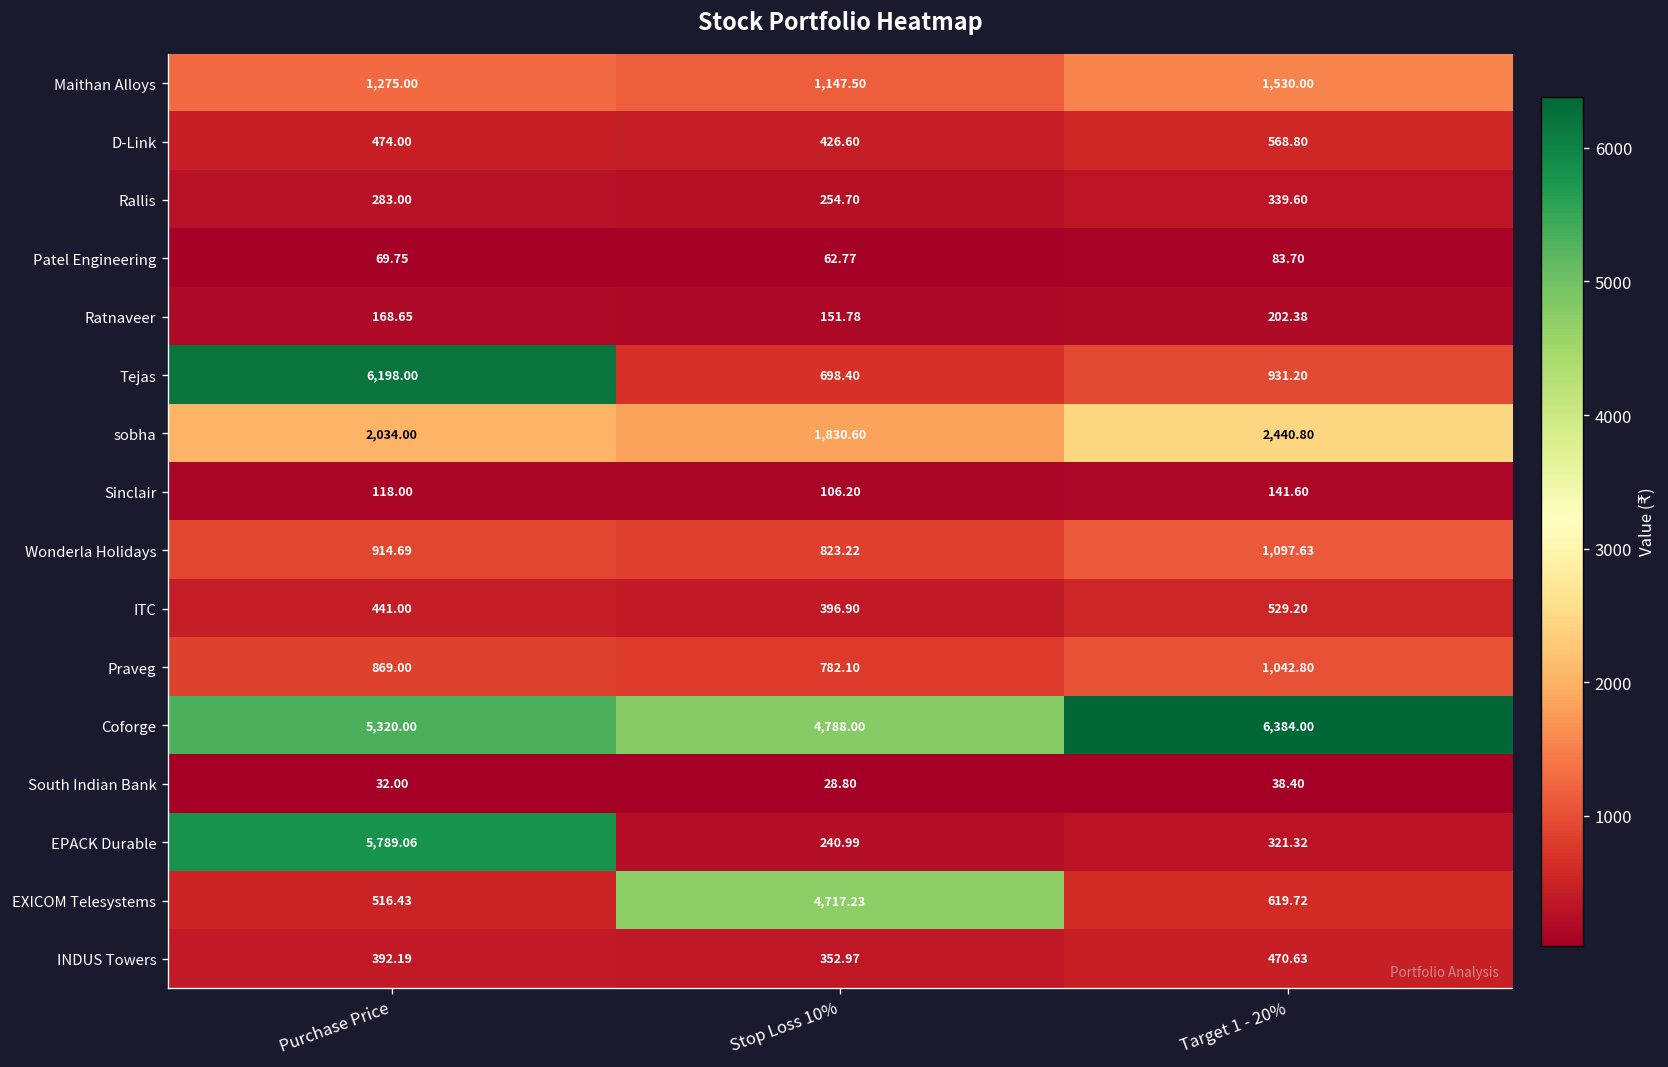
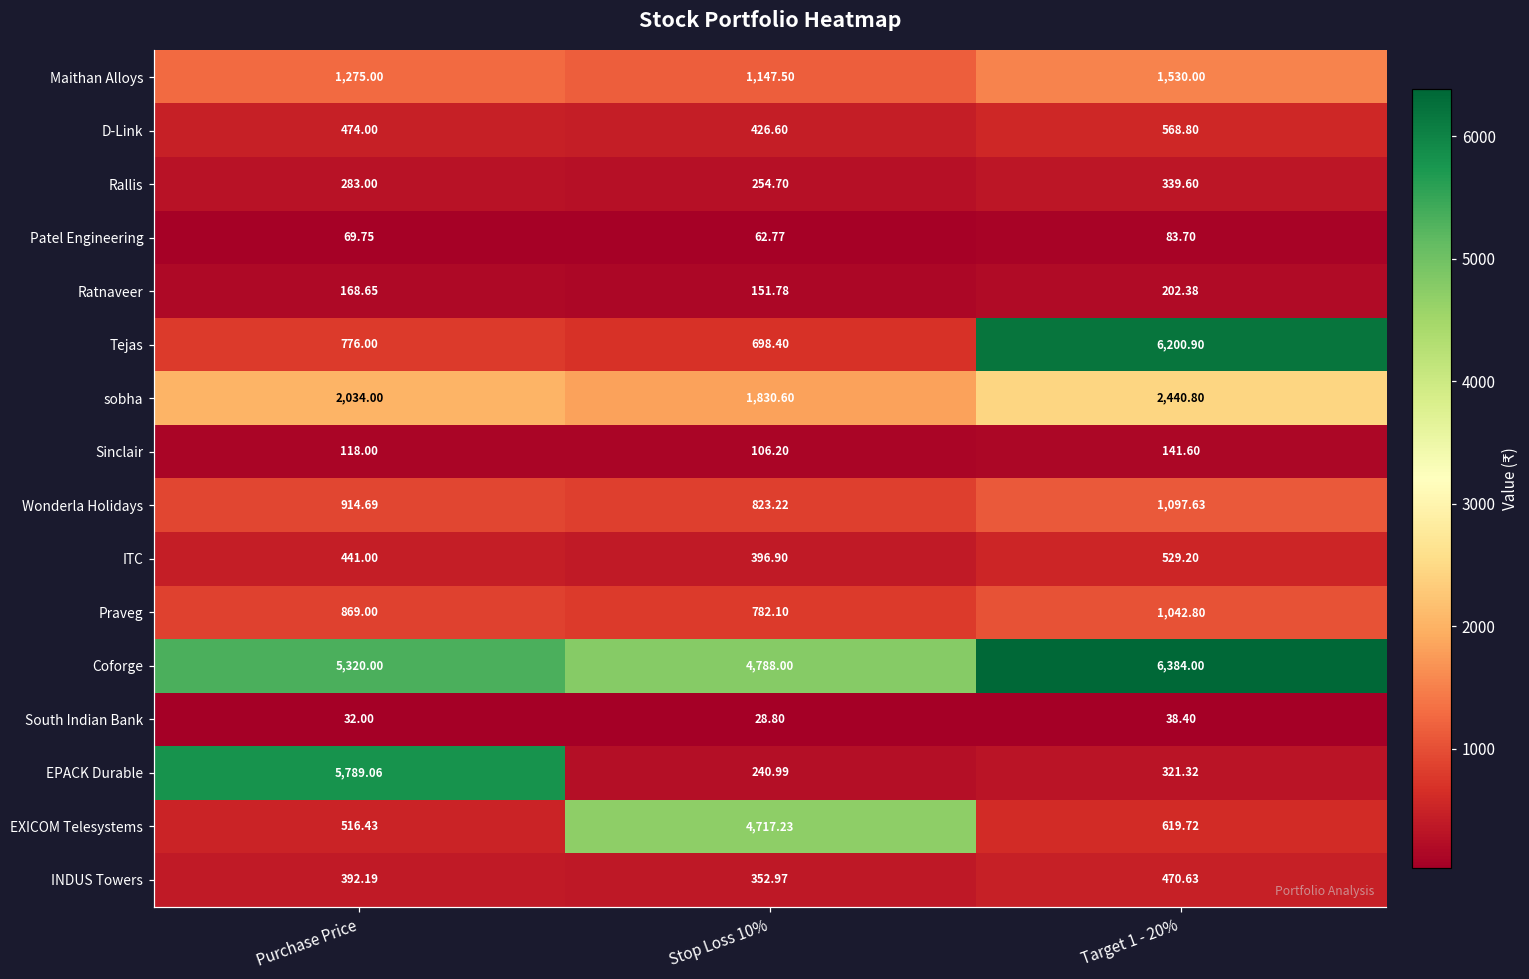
  {
    "Maithan Alloys": {
      "Purchase Price": "1,275.00",
      "Stop Loss 10%": "1,147.50",
      "Target 1 - 20%": "1,530.00"
    },
    "D-Link": {
      "Purchase Price": "474.00",
      "Stop Loss 10%": "426.60",
      "Target 1 - 20%": "568.80"
    },
    "Rallis": {
      "Purchase Price": "283.00",
      "Stop Loss 10%": "254.70",
      "Target 1 - 20%": "339.60"
    },
    "Patel Engineering": {
      "Purchase Price": "69.75",
      "Stop Loss 10%": "62.77",
      "Target 1 - 20%": "83.70"
    },
    "Ratnaveer": {
      "Purchase Price": "168.65",
      "Stop Loss 10%": "151.78",
      "Target 1 - 20%": "202.38"
    },
    "Tejas": {
-     "Purchase Price": "6,198.00",
+     "Purchase Price": "776.00",
      "Stop Loss 10%": "698.40",
-     "Target 1 - 20%": "931.20"
+     "Target 1 - 20%": "6,200.90"
    },
    "sobha": {
      "Purchase Price": "2,034.00",
      "Stop Loss 10%": "1,830.60",
      "Target 1 - 20%": "2,440.80"
    },
    "Sinclair": {
      "Purchase Price": "118.00",
      "Stop Loss 10%": "106.20",
      "Target 1 - 20%": "141.60"
    },
    "Wonderla Holidays": {
      "Purchase Price": "914.69",
      "Stop Loss 10%": "823.22",
      "Target 1 - 20%": "1,097.63"
    },
    "ITC": {
      "Purchase Price": "441.00",
      "Stop Loss 10%": "396.90",
      "Target 1 - 20%": "529.20"
    },
    "Praveg": {
      "Purchase Price": "869.00",
      "Stop Loss 10%": "782.10",
      "Target 1 - 20%": "1,042.80"
    },
    "Coforge": {
      "Purchase Price": "5,320.00",
      "Stop Loss 10%": "4,788.00",
      "Target 1 - 20%": "6,384.00"
    },
    "South Indian Bank": {
      "Purchase Price": "32.00",
      "Stop Loss 10%": "28.80",
      "Target 1 - 20%": "38.40"
    },
    "EPACK Durable": {
      "Purchase Price": "5,789.06",
      "Stop Loss 10%": "240.99",
      "Target 1 - 20%": "321.32"
    },
    "EXICOM Telesystems": {
      "Purchase Price": "516.43",
      "Stop Loss 10%": "4,717.23",
      "Target 1 - 20%": "619.72"
    },
    "INDUS Towers": {
      "Purchase Price": "392.19",
      "Stop Loss 10%": "352.97"
    }
  }
